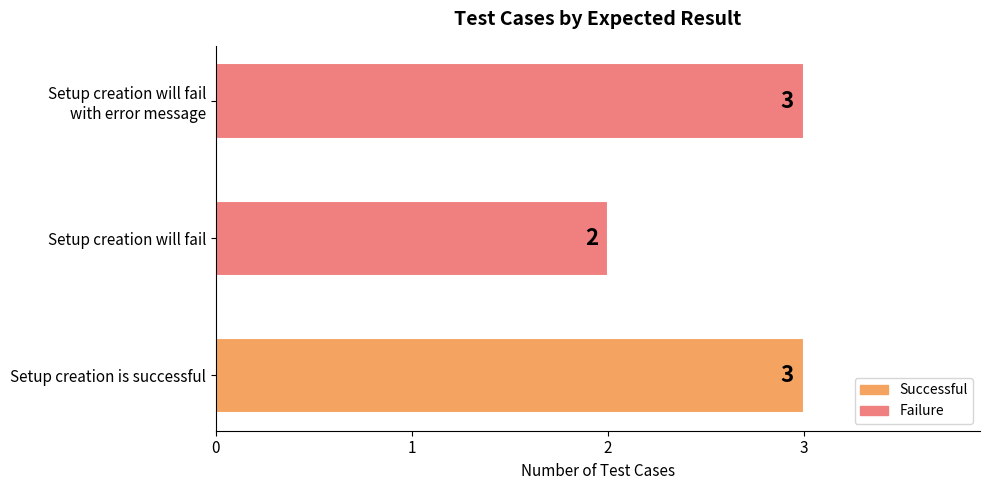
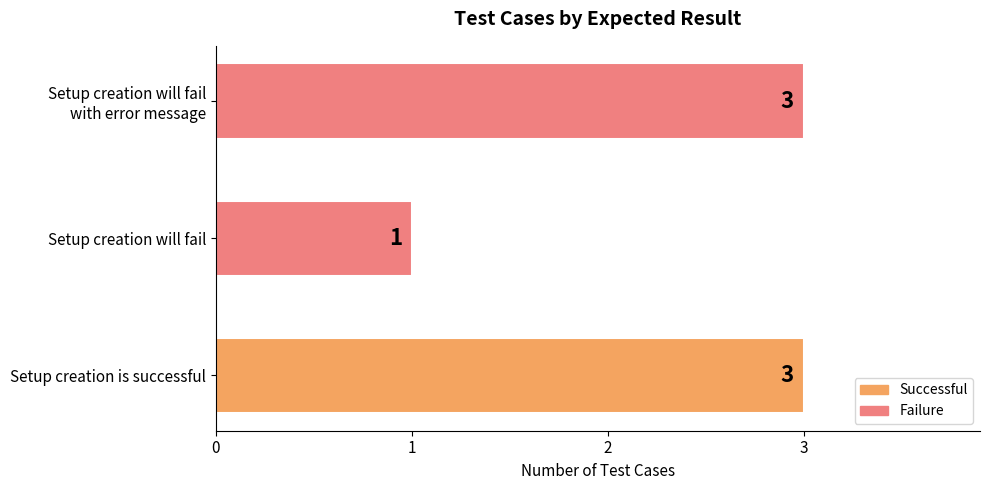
  {
    "Setup creation will fail with error message": 3,
-   "Setup creation will fail": 2,
+   "Setup creation will fail": 1,
    "Setup creation is successful": 3
  }
